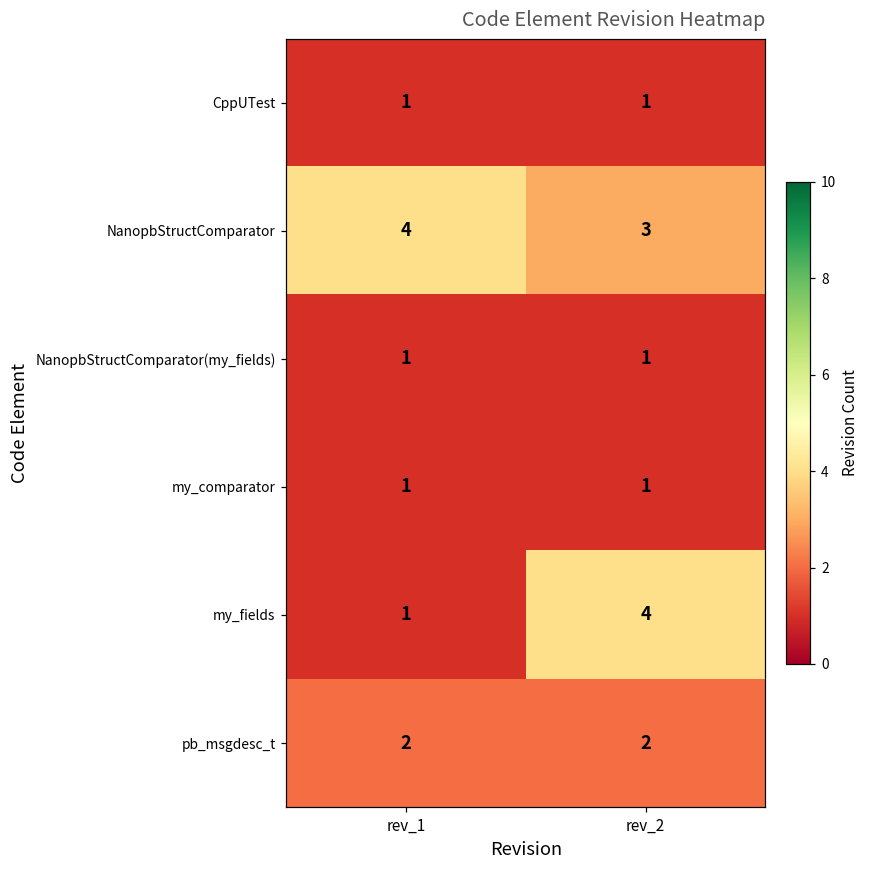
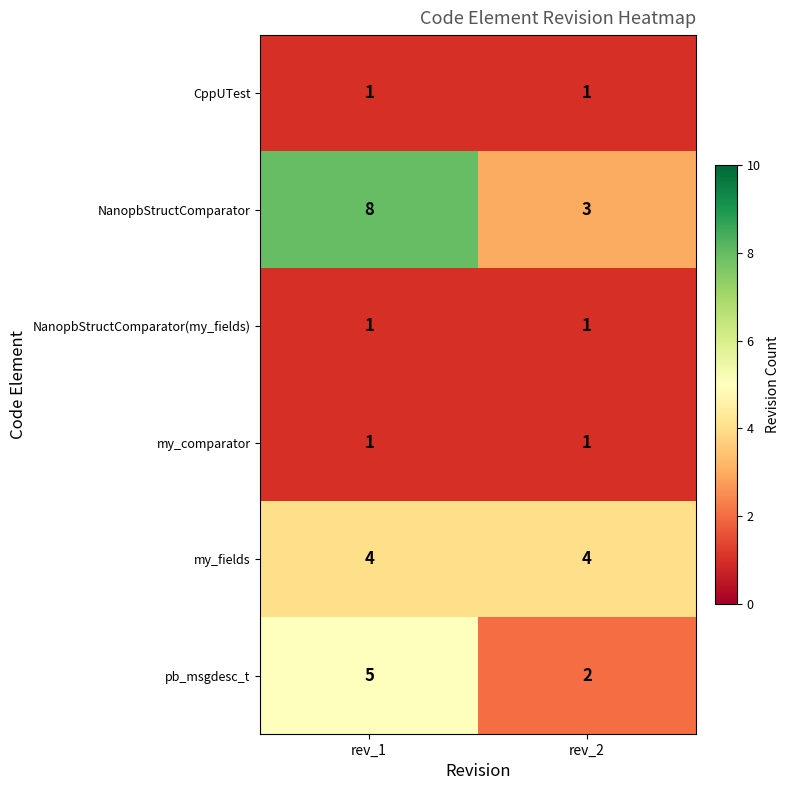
  {
    "CppUTest": {
      "rev_1": 1,
      "rev_2": 1
    },
    "NanopbStructComparator": {
-     "rev_1": 4,
+     "rev_1": 8,
      "rev_2": 3
    },
    "NanopbStructComparator(my_fields)": {
      "rev_1": 1,
      "rev_2": 1
    },
    "my_comparator": {
      "rev_1": 1,
      "rev_2": 1
    },
    "my_fields": {
-     "rev_1": 1,
+     "rev_1": 4,
      "rev_2": 4
    },
    "pb_msgdesc_t": {
-     "rev_1": 2,
+     "rev_1": 5,
      "rev_2": 2
    }
  }
